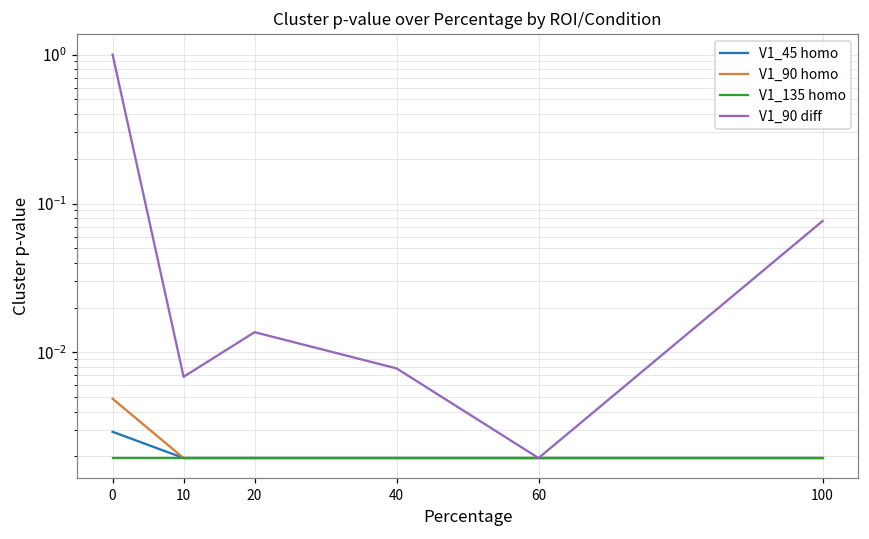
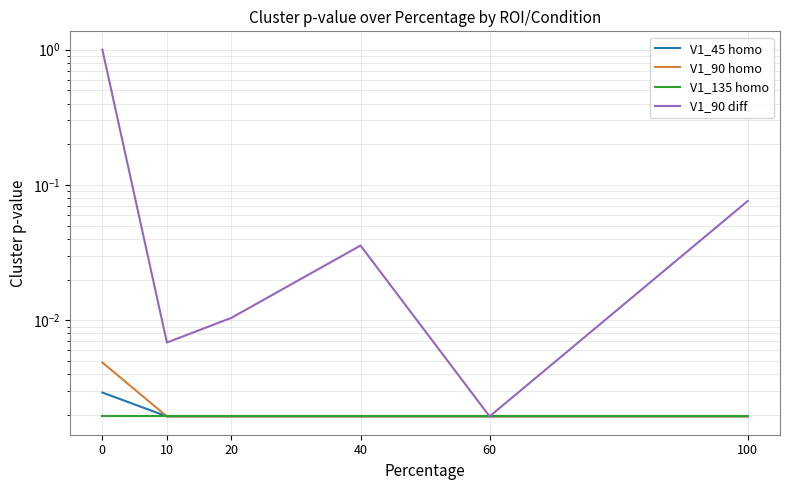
  {
    "V1_45 homo": {
      "0": 0.003
    },
    "V1_90 homo": {
      "0": 0.005
    },
    "V1_135 homo": {
      "0": 0.002
    },
    "V1_90 diff": {
      "0": 1.0,
      "10": 0.007,
-     "20": 0.014,
-     "40": 0.008,
+     "20": 0.010,
+     "40": 0.036,
      "100": 0.08
    }
  }
